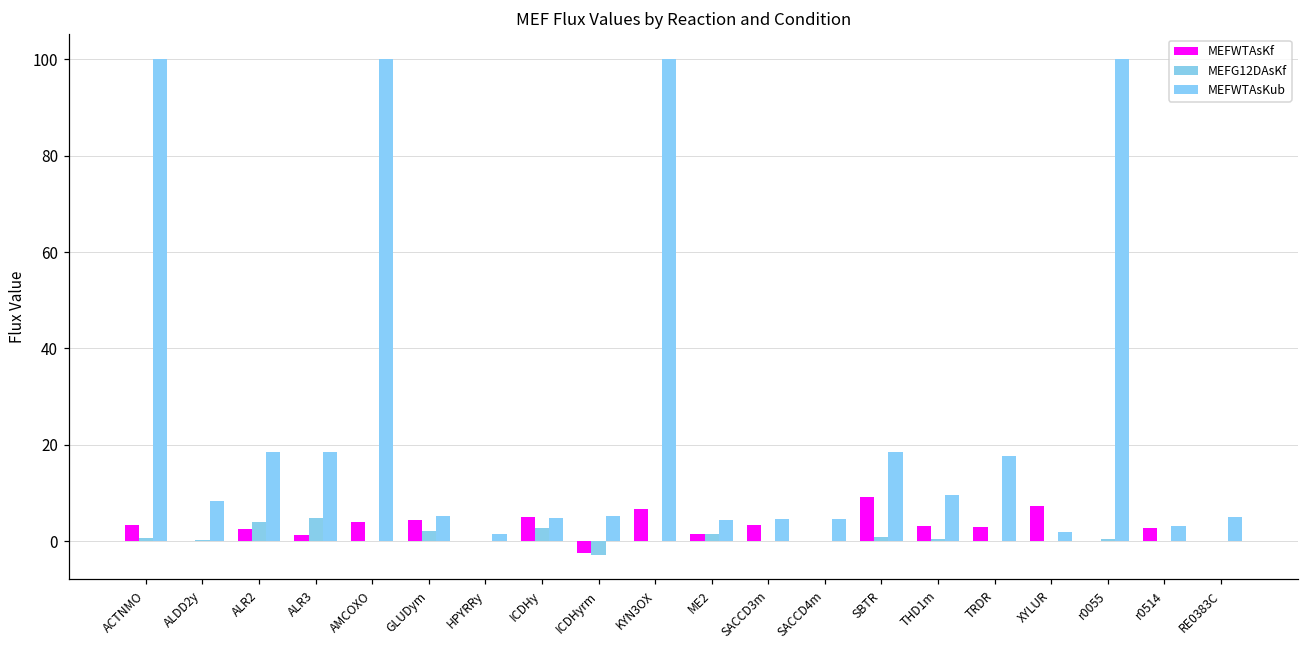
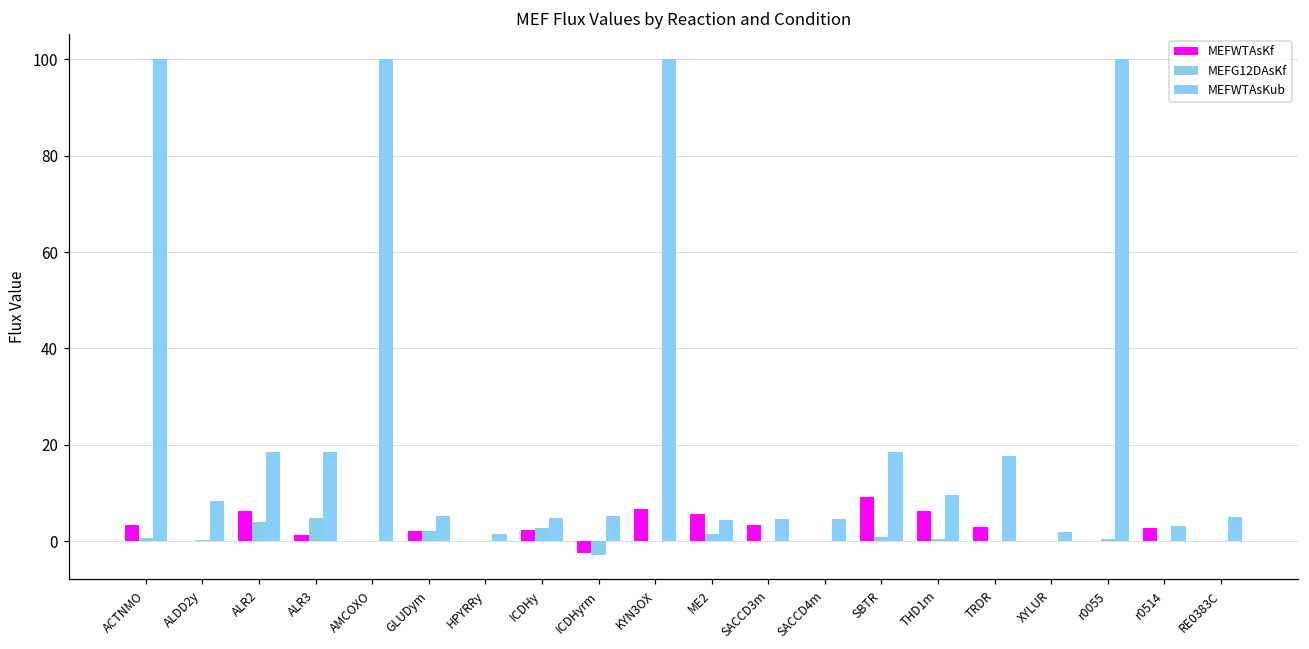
  {
    "MEFWTAsKf": {
      "ACTNMO": 3,
      "ALDD2y": 0,
-     "ALR2": 3,
+     "ALR2": 6,
      "ALR3": 1,
-     "AMCOXO": 4,
-     "GLUDym": 4,
+     "AMCOXO": 0,
+     "GLUDym": 2,
      "HPYRRy": 0,
-     "ICDHy": 5,
+     "ICDHy": 2,
      "ICDHyrm": -2,
      "KYN3OX": 7,
-     "ME2": 2,
+     "ME2": 6,
      "SACCD3m": 3,
      "SACCD4m": 0,
      "SBTR": 9,
-     "THD1m": 3,
+     "THD1m": 6,
      "TRDR": 3,
-     "XYLUR": 7,
+     "XYLUR": 0,
      "r0055": 0,
      "r0514": 3
    }
  }
